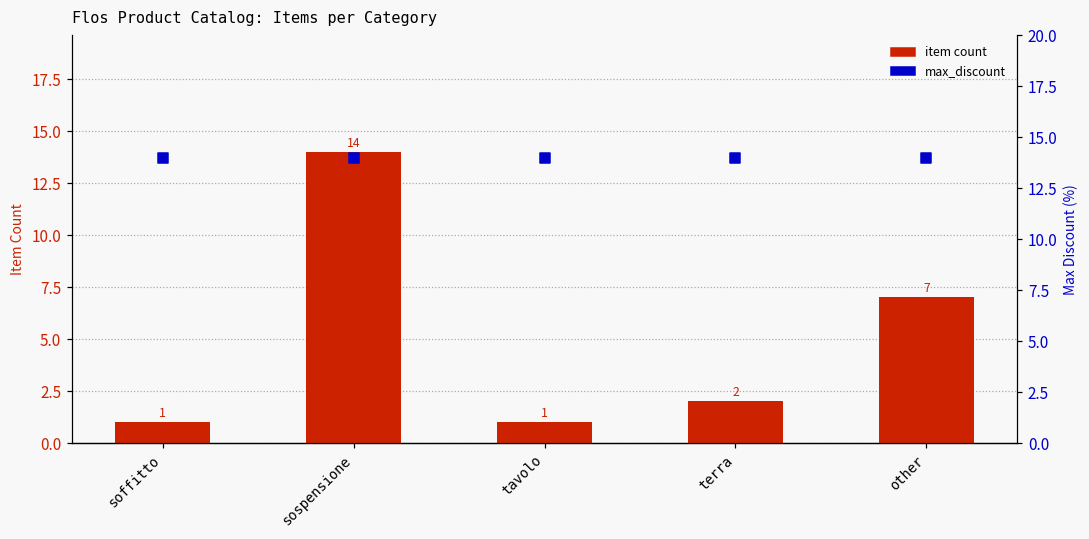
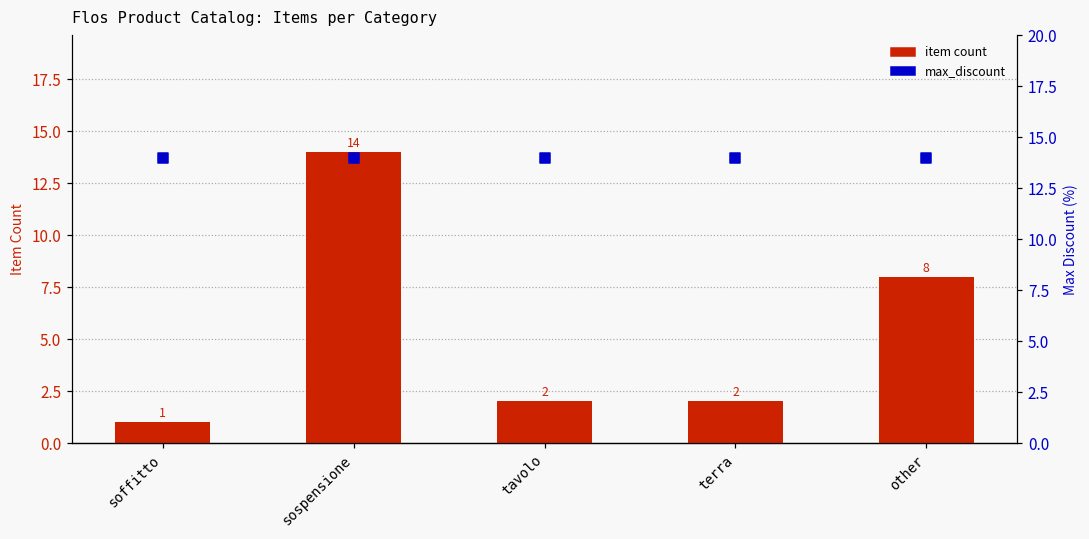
  {
    "item count": {
      "soffitto": 1,
      "sospensione": 14,
-     "tavolo": 1,
+     "tavolo": 2,
      "terra": 2,
-     "other": 7
+     "other": 8
    }
  }
